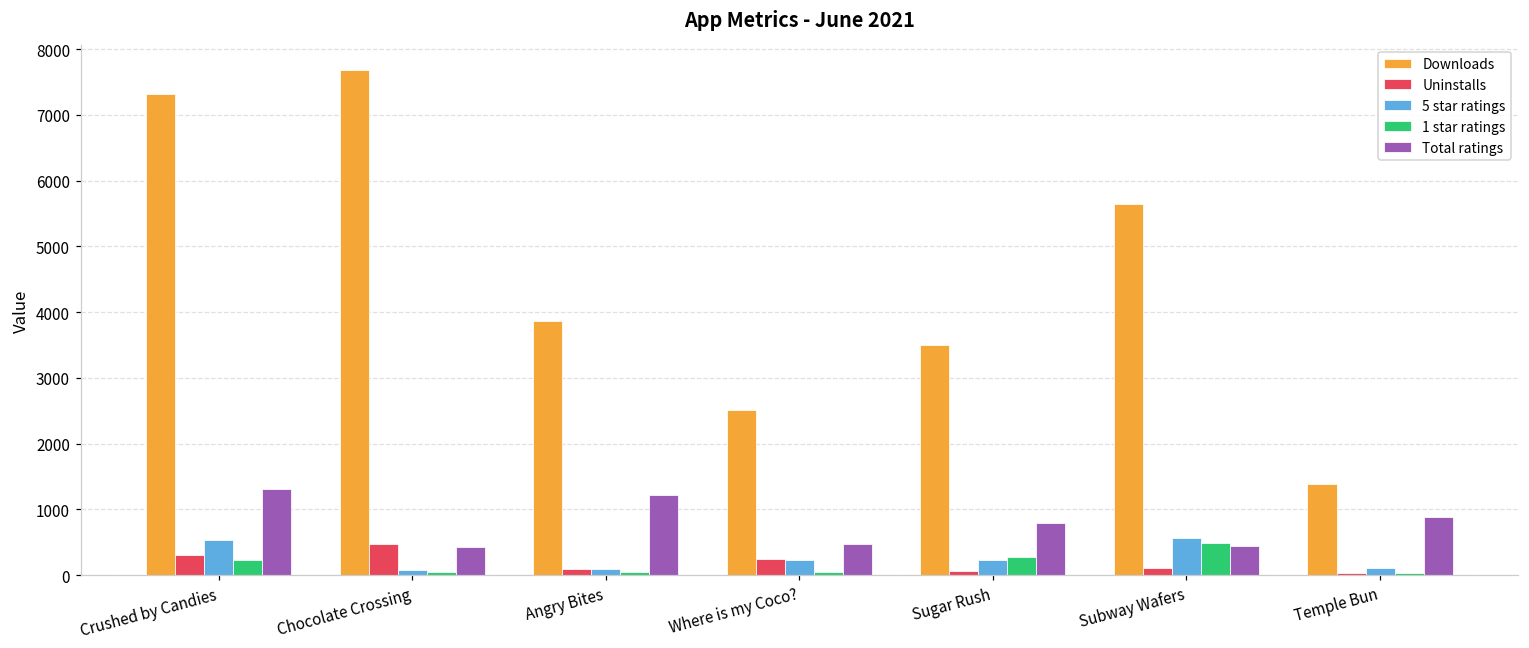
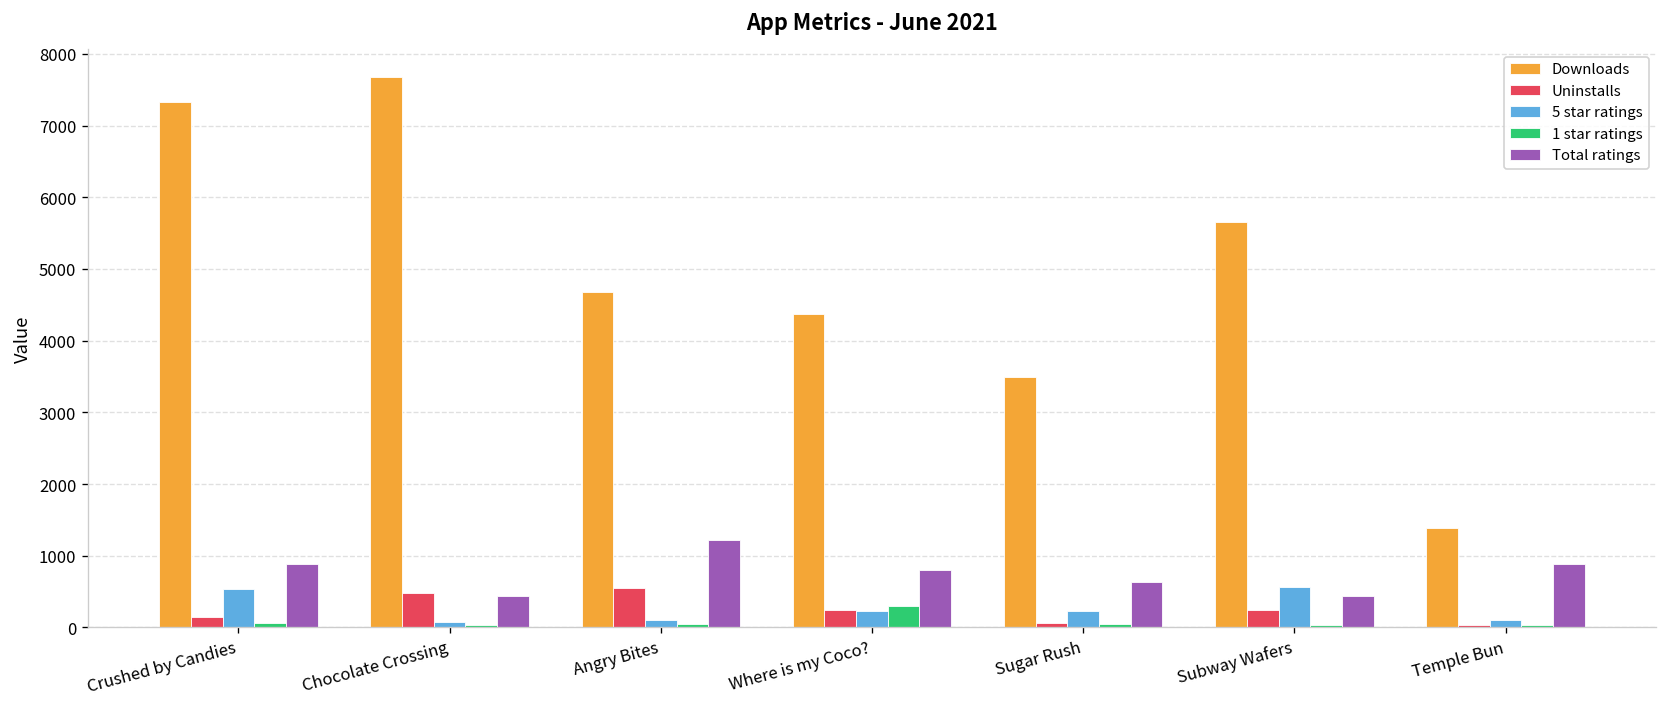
  {
    "Downloads": {
      "Crushed by Candies": 7300,
      "Chocolate Crossing": 7700,
-     "Angry Bites": 3900,
-     "Where is my Coco?": 2500,
+     "Angry Bites": 4700,
+     "Where is my Coco?": 4400,
      "Sugar Rush": 3500,
      "Subway Wafers": 5600,
      "Temple Bun": 1400
    },
    "Uninstalls": {
-     "Crushed by Candies": 300,
+     "Crushed by Candies": 100,
      "Chocolate Crossing": 500,
-     "Angry Bites": 100,
+     "Angry Bites": 500,
      "Where is my Coco?": 200,
      "Sugar Rush": 100,
-     "Subway Wafers": 100
+     "Subway Wafers": 300
    },
    "5 star ratings": {
      "Crushed by Candies": 500,
      "Chocolate Crossing": 100,
      "Angry Bites": 100,
      "Where is my Coco?": 200,
      "Sugar Rush": 200,
      "Subway Wafers": 600,
      "Temple Bun": 100
    },
    "1 star ratings": {
-     "Crushed by Candies": 200,
+     "Crushed by Candies": 100,
      "Angry Bites": 100,
-     "Where is my Coco?": 100,
-     "Sugar Rush": 300,
-     "Subway Wafers": 500
+     "Where is my Coco?": 300,
+     "Sugar Rush": 0,
+     "Subway Wafers": 0
    },
    "Total ratings": {
-     "Crushed by Candies": 1300,
+     "Crushed by Candies": 900,
      "Chocolate Crossing": 400,
      "Angry Bites": 1200,
-     "Where is my Coco?": 500,
-     "Sugar Rush": 800,
+     "Where is my Coco?": 800,
+     "Sugar Rush": 600,
      "Subway Wafers": 400,
      "Temple Bun": 900
    }
  }
